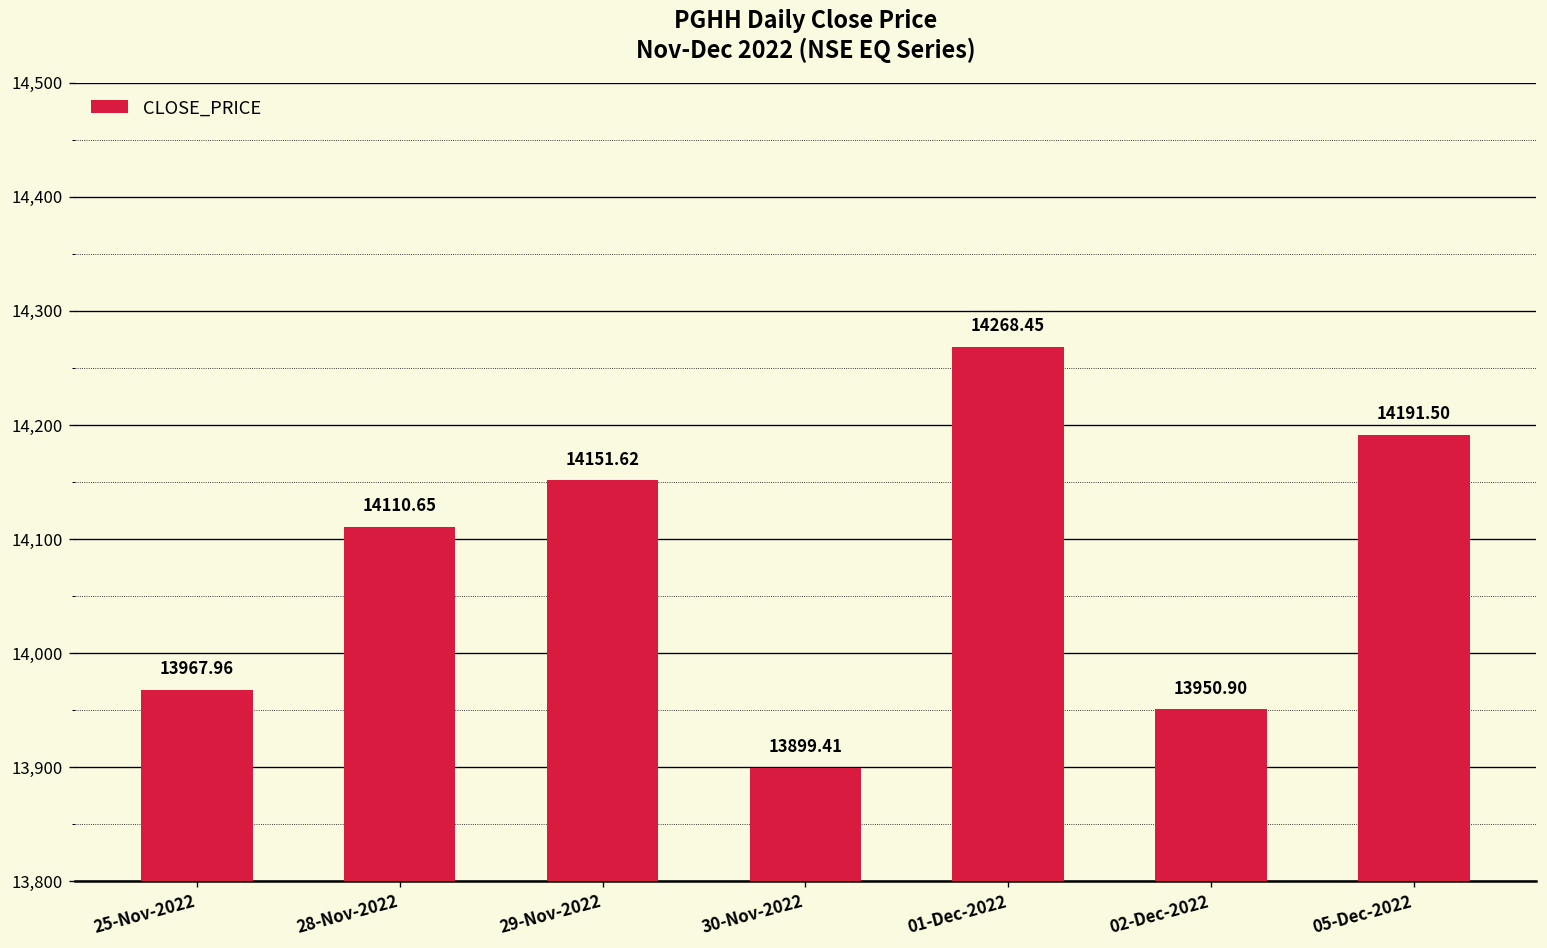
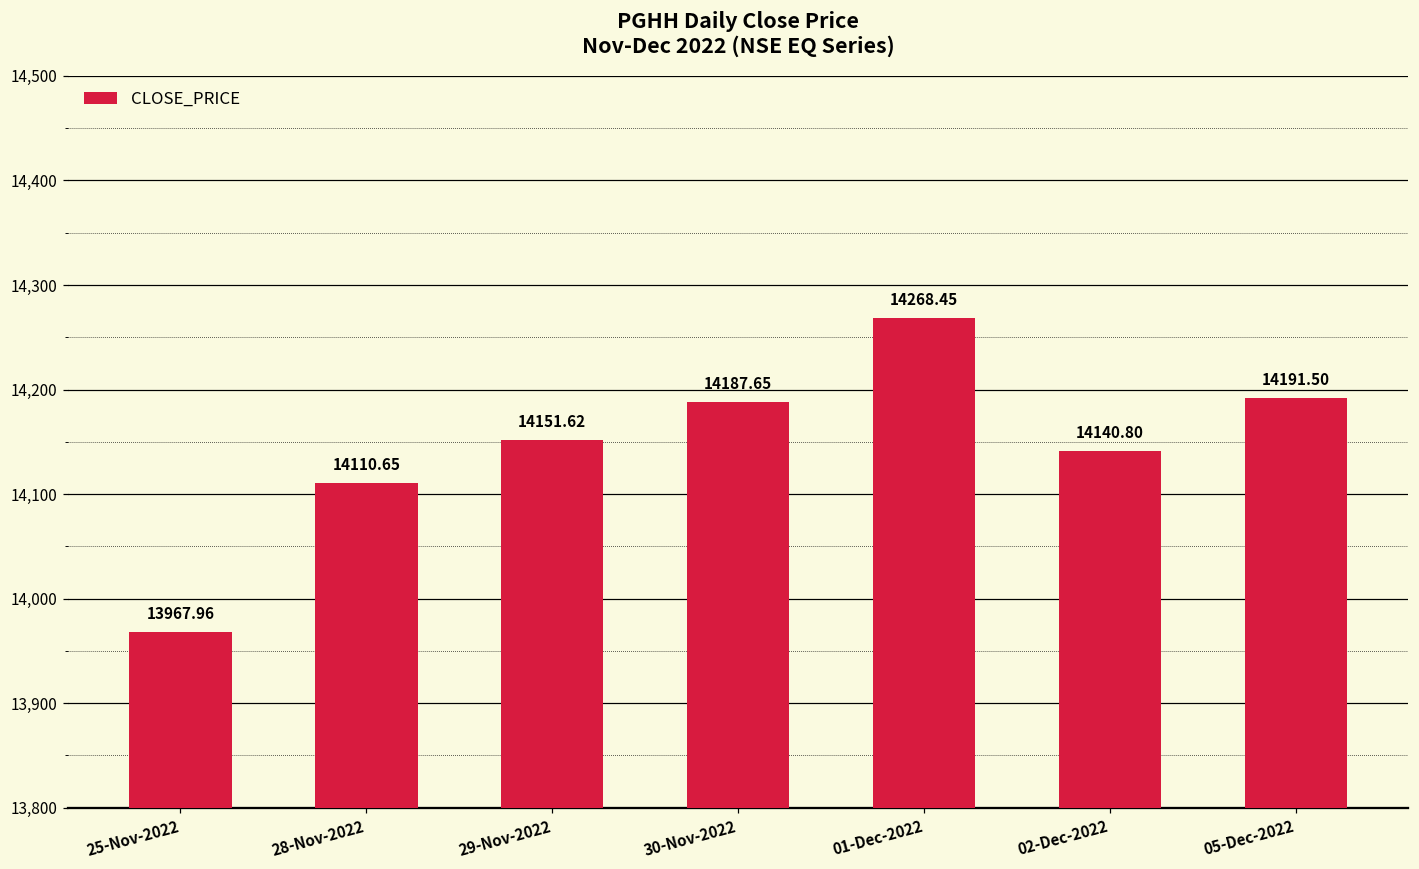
  {
    "25-Nov-2022": 13967.96,
    "28-Nov-2022": 14110.65,
    "29-Nov-2022": 14151.62,
-   "30-Nov-2022": 13899.41,
+   "30-Nov-2022": 14187.65,
    "01-Dec-2022": 14268.45,
-   "02-Dec-2022": 13950.90,
+   "02-Dec-2022": 14140.80,
    "05-Dec-2022": 14191.50
  }
